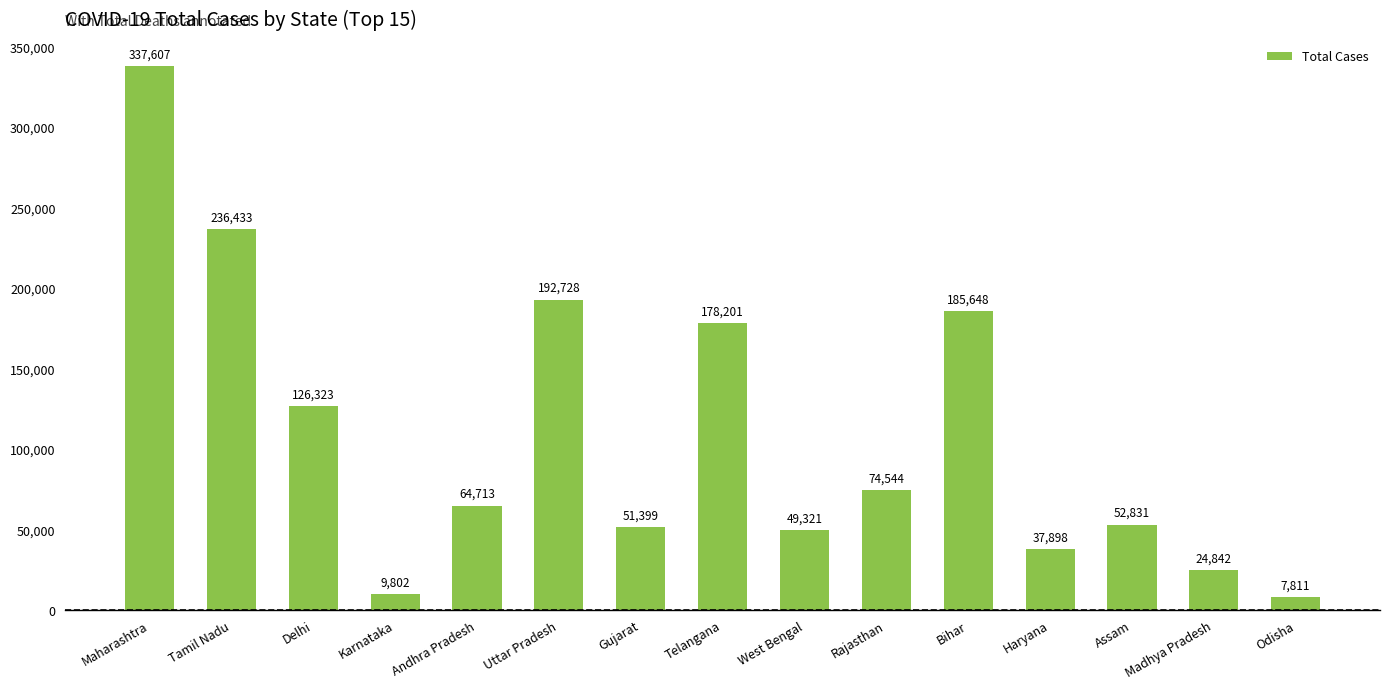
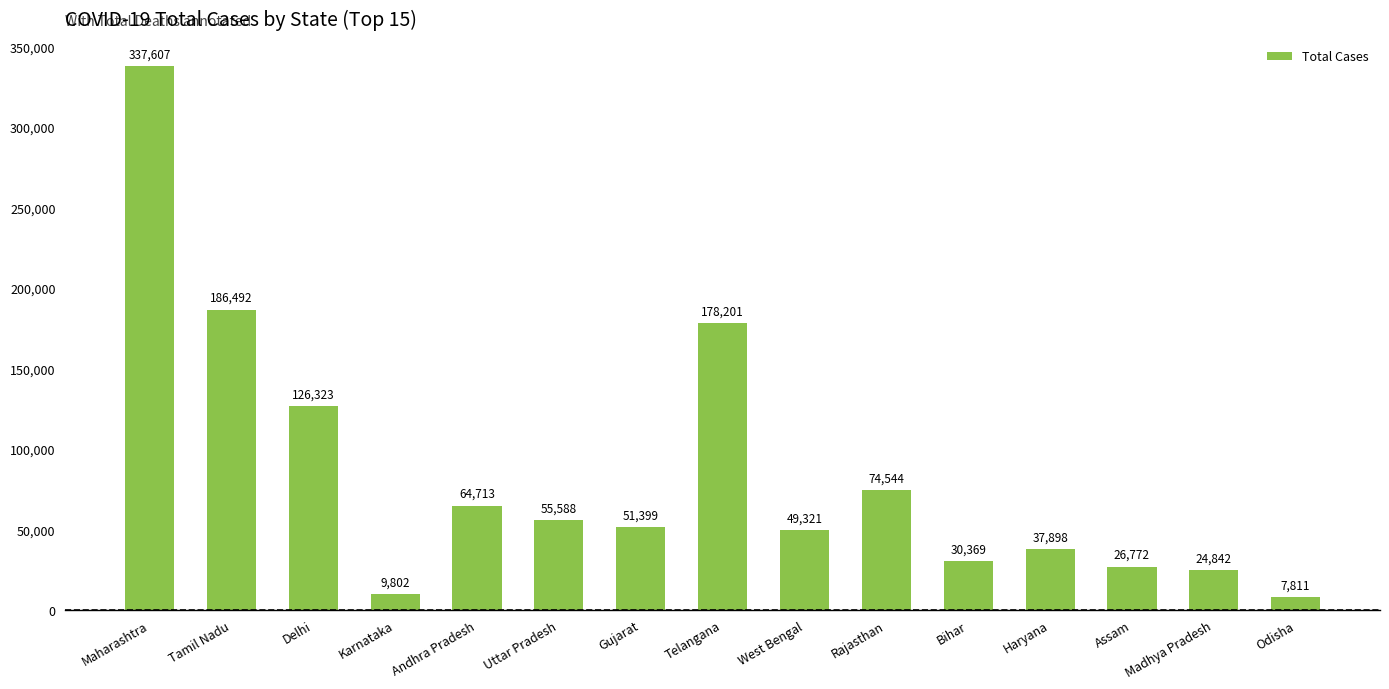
  {
    "Maharashtra": "337,607",
-   "Tamil Nadu": "236,433",
+   "Tamil Nadu": "186,492",
    "Delhi": "126,323",
    "Karnataka": "9,802",
    "Andhra Pradesh": "64,713",
-   "Uttar Pradesh": "192,728",
+   "Uttar Pradesh": "55,588",
    "Gujarat": "51,399",
    "Telangana": "178,201",
    "West Bengal": "49,321",
    "Rajasthan": "74,544",
-   "Bihar": "185,648",
+   "Bihar": "30,369",
    "Haryana": "37,898",
-   "Assam": "52,831",
+   "Assam": "26,772",
    "Madhya Pradesh": "24,842",
    "Odisha": "7,811"
  }
